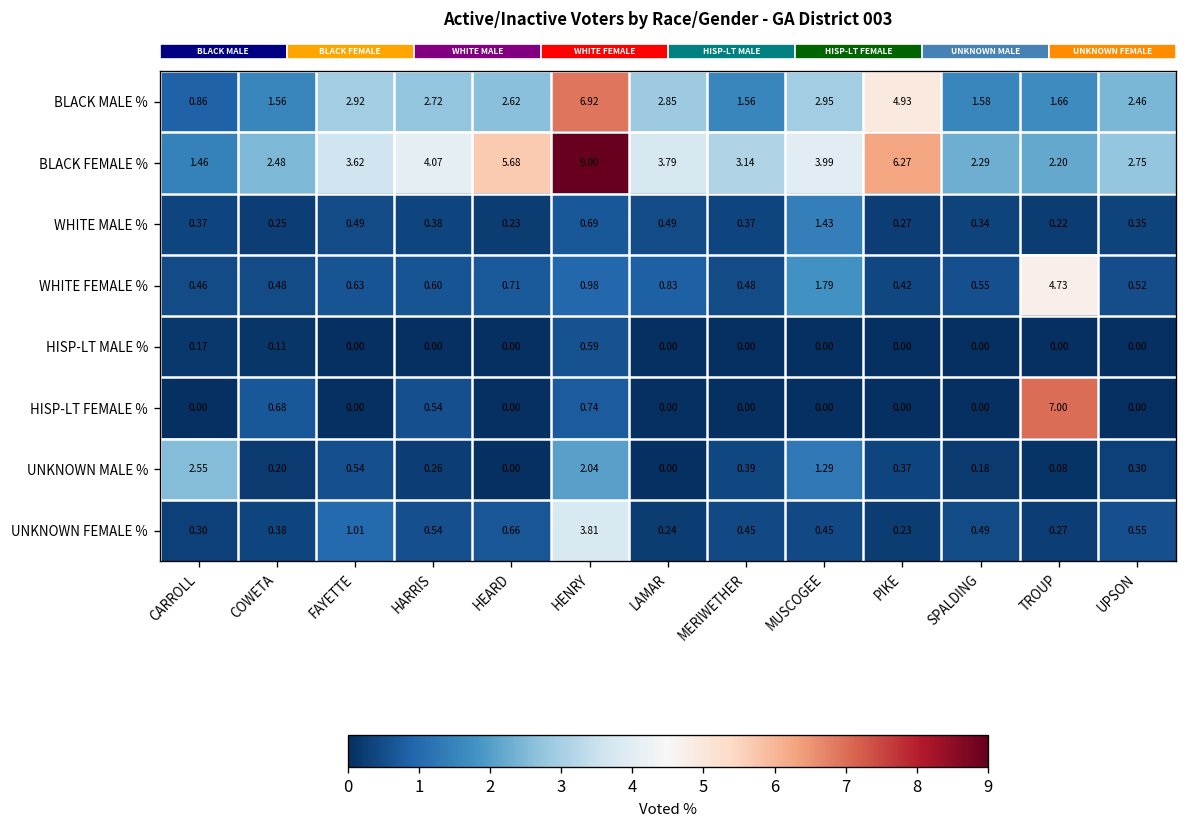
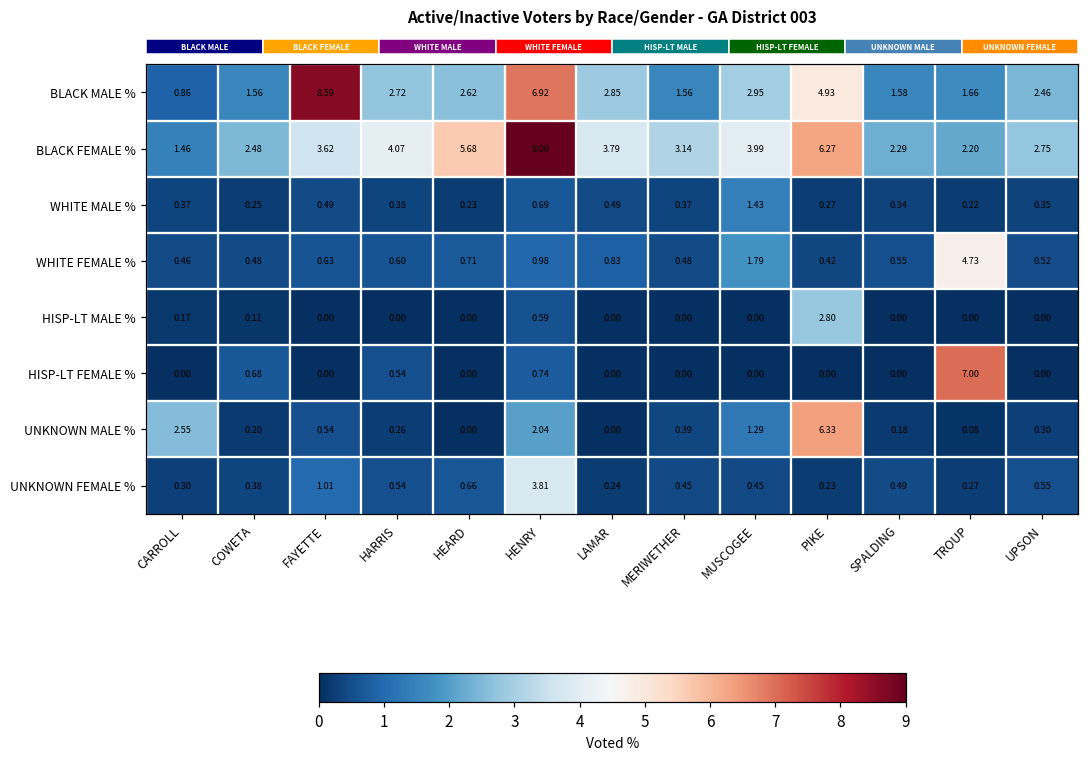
  {
    "BLACK MALE %": {
      "CARROLL": 0.86,
      "COWETA": 1.56,
-     "FAYETTE": 2.92,
+     "FAYETTE": 8.59,
      "HARRIS": 2.72,
      "HEARD": 2.62,
      "HENRY": 6.92,
      "LAMAR": 2.85,
      "MERIWETHER": 1.56,
      "MUSCOGEE": 2.95,
      "PIKE": 4.93,
      "SPALDING": 1.58,
      "TROUP": 1.66,
      "UPSON": 2.46
    },
    "BLACK FEMALE %": {
      "CARROLL": 1.46,
      "COWETA": 2.48,
      "FAYETTE": 3.62,
      "HARRIS": 4.07,
      "HEARD": 5.68,
      "HENRY": 9.00,
      "LAMAR": 3.79,
      "MERIWETHER": 3.14,
      "MUSCOGEE": 3.99,
      "PIKE": 6.27,
      "SPALDING": 2.29,
      "TROUP": 2.20,
      "UPSON": 2.75
    },
    "WHITE MALE %": {
      "CARROLL": 0.37,
      "COWETA": 0.25,
      "FAYETTE": 0.49,
      "HARRIS": 0.38,
      "HEARD": 0.23,
      "HENRY": 0.69,
      "LAMAR": 0.49,
      "MERIWETHER": 0.37,
      "MUSCOGEE": 1.43,
      "PIKE": 0.27,
      "SPALDING": 0.34,
      "TROUP": 0.22,
      "UPSON": 0.35
    },
    "WHITE FEMALE %": {
      "CARROLL": 0.46,
      "COWETA": 0.48,
      "FAYETTE": 0.63,
      "HARRIS": 0.60,
      "HEARD": 0.71,
      "HENRY": 0.98,
      "LAMAR": 0.83,
      "MERIWETHER": 0.48,
      "MUSCOGEE": 1.79,
      "PIKE": 0.42,
      "SPALDING": 0.55,
      "TROUP": 4.73,
      "UPSON": 0.52
    },
    "HISP-LT MALE %": {
      "CARROLL": 0.17,
      "COWETA": 0.11,
      "FAYETTE": 0.00,
      "HARRIS": 0.00,
      "HEARD": 0.00,
      "HENRY": 0.59,
      "LAMAR": 0.00,
      "MERIWETHER": 0.00,
      "MUSCOGEE": 0.00,
-     "PIKE": 0.00,
+     "PIKE": 2.80,
      "SPALDING": 0.00,
      "TROUP": 0.00,
      "UPSON": 0.00
    },
    "HISP-LT FEMALE %": {
      "CARROLL": 0.00,
      "COWETA": 0.68,
      "FAYETTE": 0.00,
      "HARRIS": 0.54,
      "HEARD": 0.00,
      "HENRY": 0.74,
      "LAMAR": 0.00,
      "MERIWETHER": 0.00,
      "MUSCOGEE": 0.00,
      "PIKE": 0.00,
      "SPALDING": 0.00,
      "TROUP": 7.00,
      "UPSON": 0.00
    },
    "UNKNOWN MALE %": {
      "CARROLL": 2.55,
      "COWETA": 0.20,
      "FAYETTE": 0.54,
      "HARRIS": 0.26,
      "HEARD": 0.00,
      "HENRY": 2.04,
      "LAMAR": 0.00,
      "MERIWETHER": 0.39,
      "MUSCOGEE": 1.29,
-     "PIKE": 0.37,
+     "PIKE": 6.33,
      "SPALDING": 0.18,
      "TROUP": 0.08,
      "UPSON": 0.30
    },
    "UNKNOWN FEMALE %": {
      "CARROLL": 0.30,
      "COWETA": 0.38,
      "FAYETTE": 1.01,
      "HARRIS": 0.54,
      "HEARD": 0.66,
      "HENRY": 3.81,
      "LAMAR": 0.24,
      "MERIWETHER": 0.45,
      "MUSCOGEE": 0.45,
      "PIKE": 0.23,
      "SPALDING": 0.49,
      "TROUP": 0.27,
      "UPSON": 0.55
    }
  }
